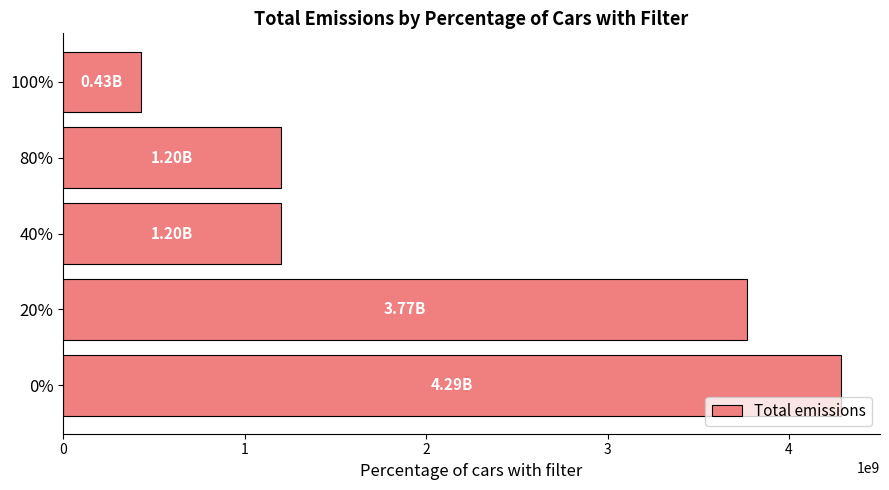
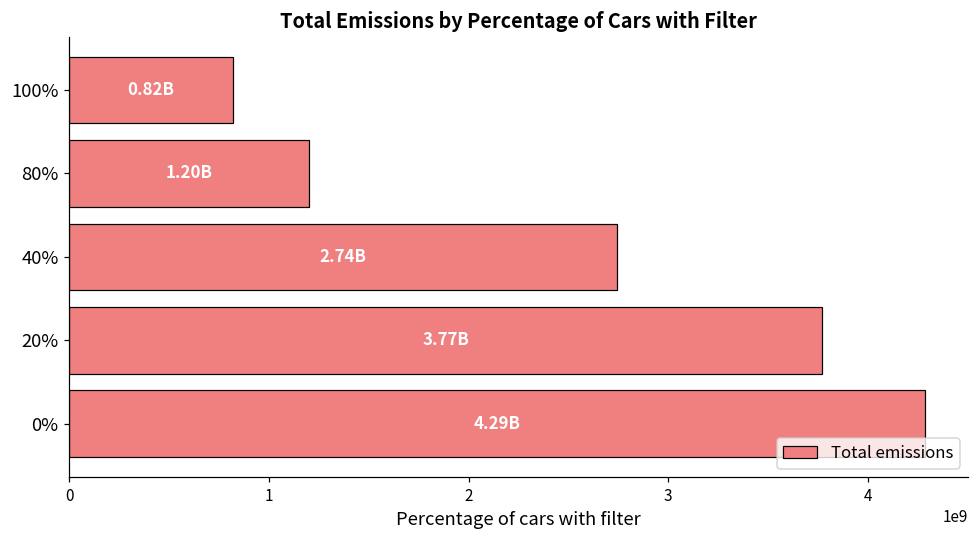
  {
-   "100%": "0.43B",
+   "100%": "0.82B",
    "80%": "1.20B",
-   "40%": "1.20B",
+   "40%": "2.74B",
    "20%": "3.77B",
    "0%": "4.29B"
  }
